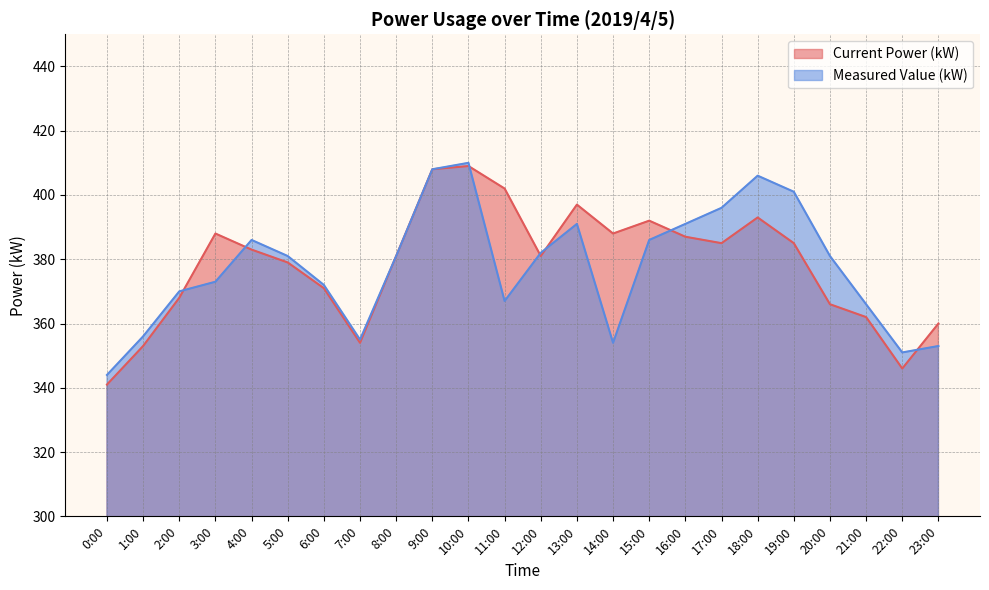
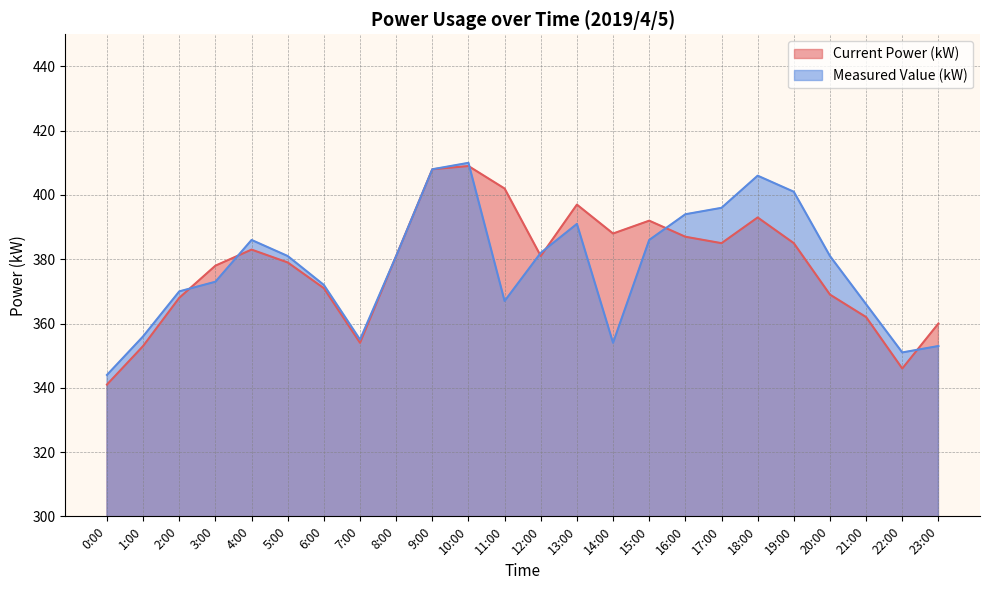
  {
    "Current Power (kW)": {
      "0:00": 341,
      "1:00": 353,
      "2:00": 368,
-     "3:00": 388,
+     "3:00": 378,
      "4:00": 383,
      "5:00": 379,
      "6:00": 371,
      "7:00": 354,
      "10:00": 409,
      "11:00": 402,
      "12:00": 381,
      "13:00": 397,
      "14:00": 388,
      "15:00": 392,
      "16:00": 387,
      "17:00": 385,
      "18:00": 393,
      "19:00": 385,
-     "20:00": 366,
+     "20:00": 369,
      "21:00": 362,
      "22:00": 346,
      "23:00": 360
    },
    "Measured Value (kW)": {
      "0:00": 344,
      "1:00": 356,
      "2:00": 370,
      "3:00": 373,
      "4:00": 386,
      "5:00": 381,
      "6:00": 372,
      "7:00": 355,
      "10:00": 410,
      "11:00": 367,
      "12:00": 382,
      "13:00": 391,
      "14:00": 354,
      "15:00": 386,
-     "16:00": 391,
+     "16:00": 394,
      "17:00": 396,
      "18:00": 406,
      "19:00": 401,
      "20:00": 381,
      "21:00": 366,
      "22:00": 351,
      "23:00": 353
    }
  }
